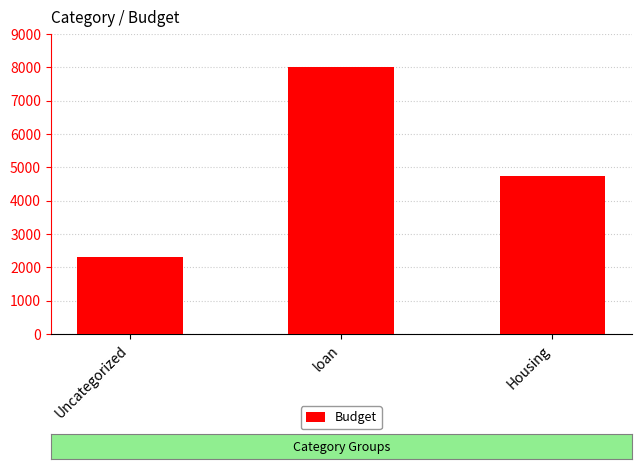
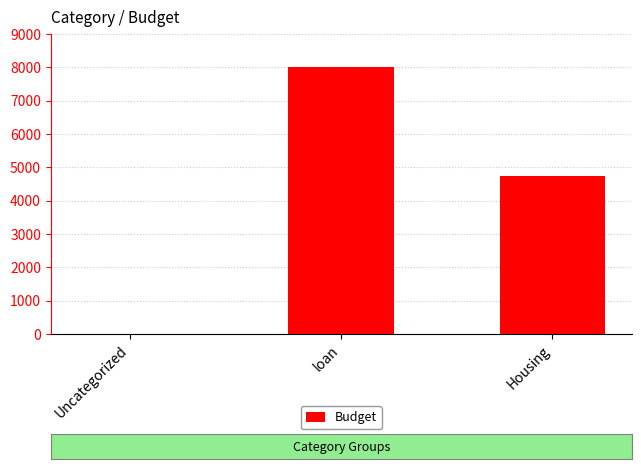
  {
-   "Uncategorized": 2300,
+   "Uncategorized": 0,
    "loan": 8000,
    "Housing": 4700
  }
